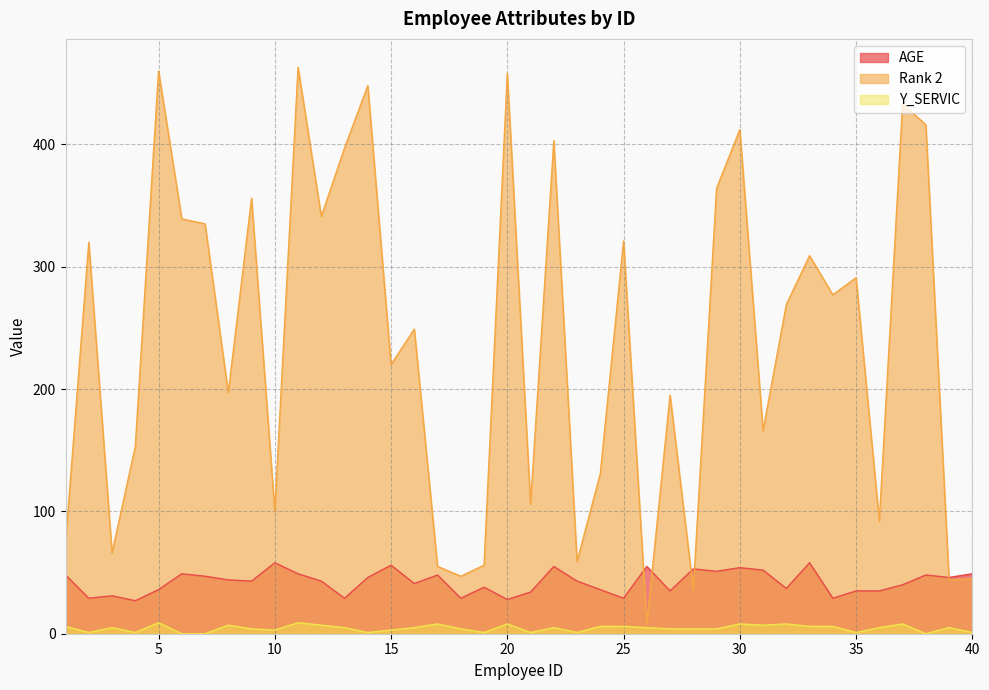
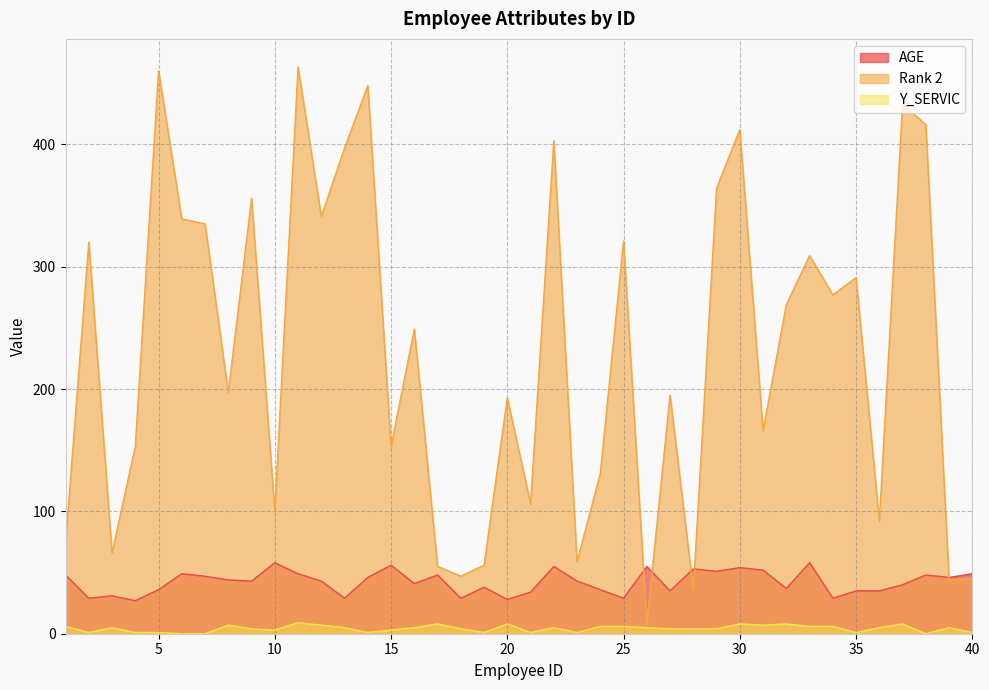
  {
    "AGE": {
      "5": 36,
      "10": 58,
      "15": 56,
      "20": 28,
      "25": 29,
      "30": 54,
      "35": 35,
      "40": 49
    },
    "Rank 2": {
      "5": 460,
      "10": 100,
-     "15": 220,
-     "20": 458,
+     "15": 153,
+     "20": 193,
      "25": 321,
      "30": 412,
      "35": 291,
      "40": 45
    },
    "Y_SERVIC": {
-     "5": 9,
+     "5": 1,
      "10": 3,
      "15": 3,
      "20": 8,
      "25": 6,
      "30": 8,
      "35": 1,
      "40": 1
    }
  }
